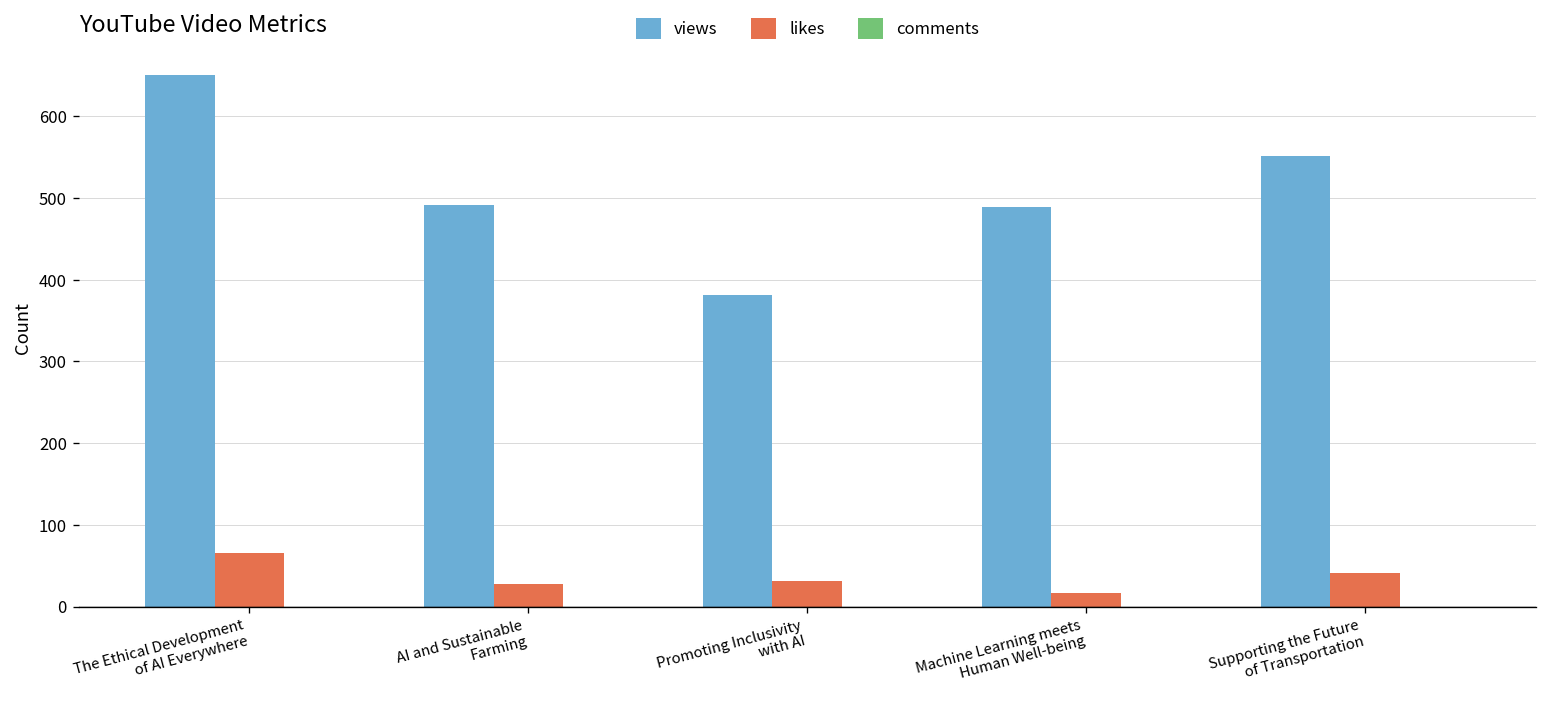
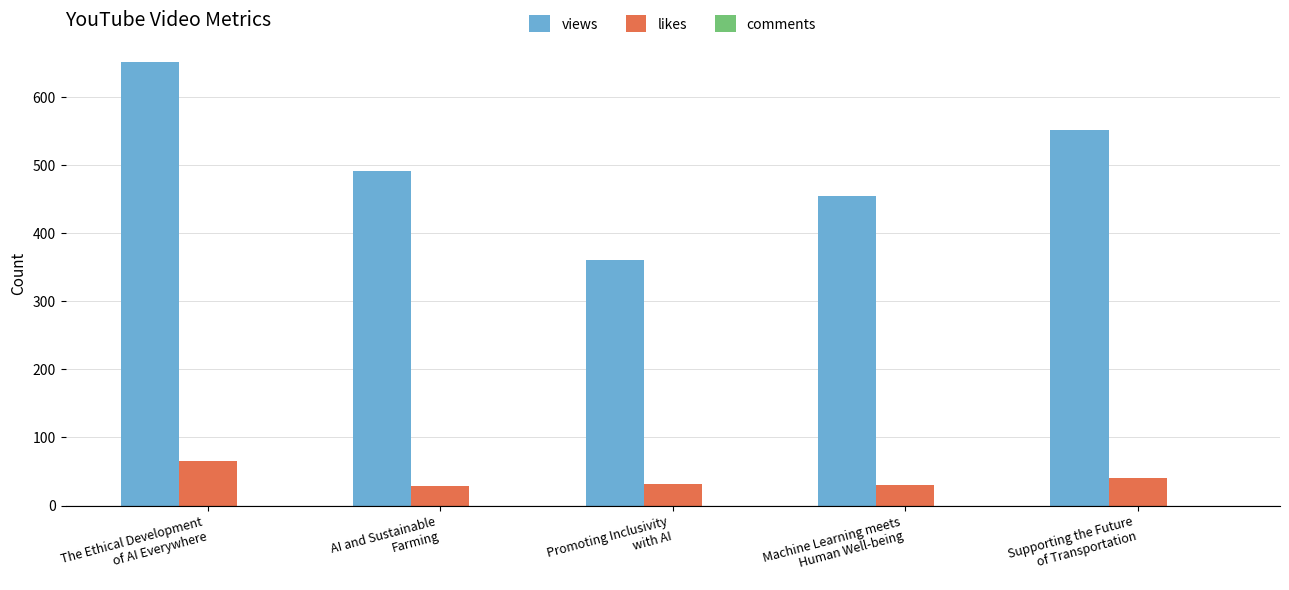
  {
    "views": {
      "The Ethical Development of AI Everywhere": 650,
      "AI and Sustainable Farming": 490,
-     "Promoting Inclusivity with AI": 380,
-     "Machine Learning meets Human Well-being": 490,
+     "Promoting Inclusivity with AI": 360,
+     "Machine Learning meets Human Well-being": 450,
      "Supporting the Future of Transportation": 550
    },
    "likes": {
      "The Ethical Development of AI Everywhere": 70,
      "AI and Sustainable Farming": 30,
      "Promoting Inclusivity with AI": 30,
-     "Machine Learning meets Human Well-being": 20,
+     "Machine Learning meets Human Well-being": 30,
      "Supporting the Future of Transportation": 40
    },
    "comments": {
      "The Ethical Development of AI Everywhere": 0,
      "AI and Sustainable Farming": 0,
      "Promoting Inclusivity with AI": 0,
      "Machine Learning meets Human Well-being": 0,
      "Supporting the Future of Transportation": 0
    }
  }
